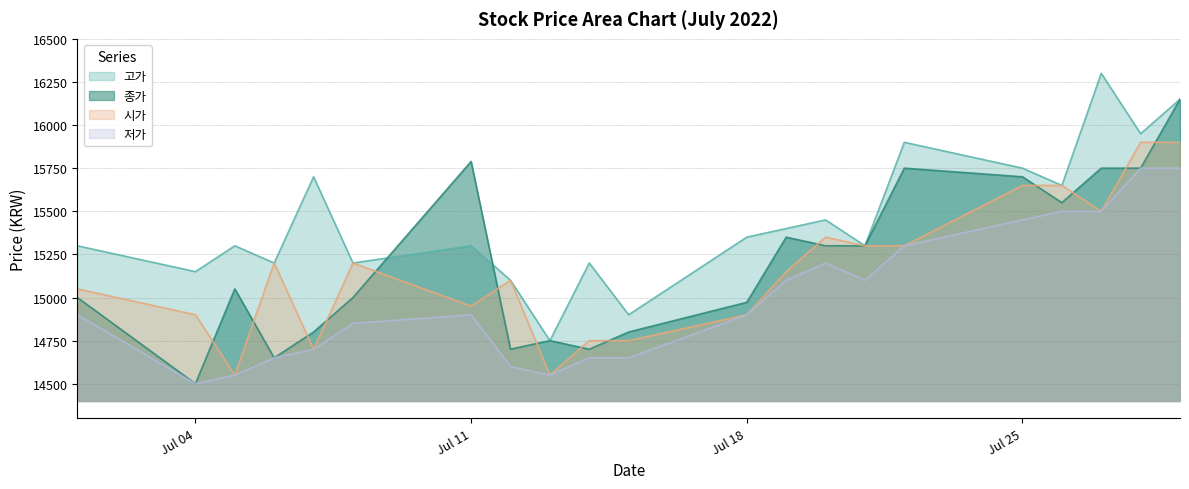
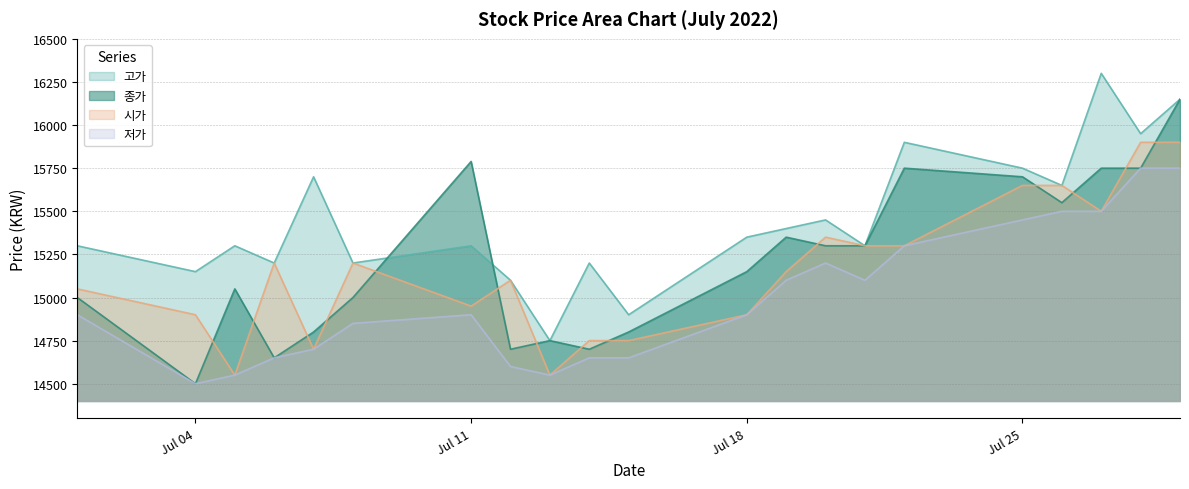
  {
    "종가": {
      "Jul 11": 15790,
-     "Jul 18": 14970,
+     "Jul 18": 15150,
      "Jul 25": 15700
    }
  }
